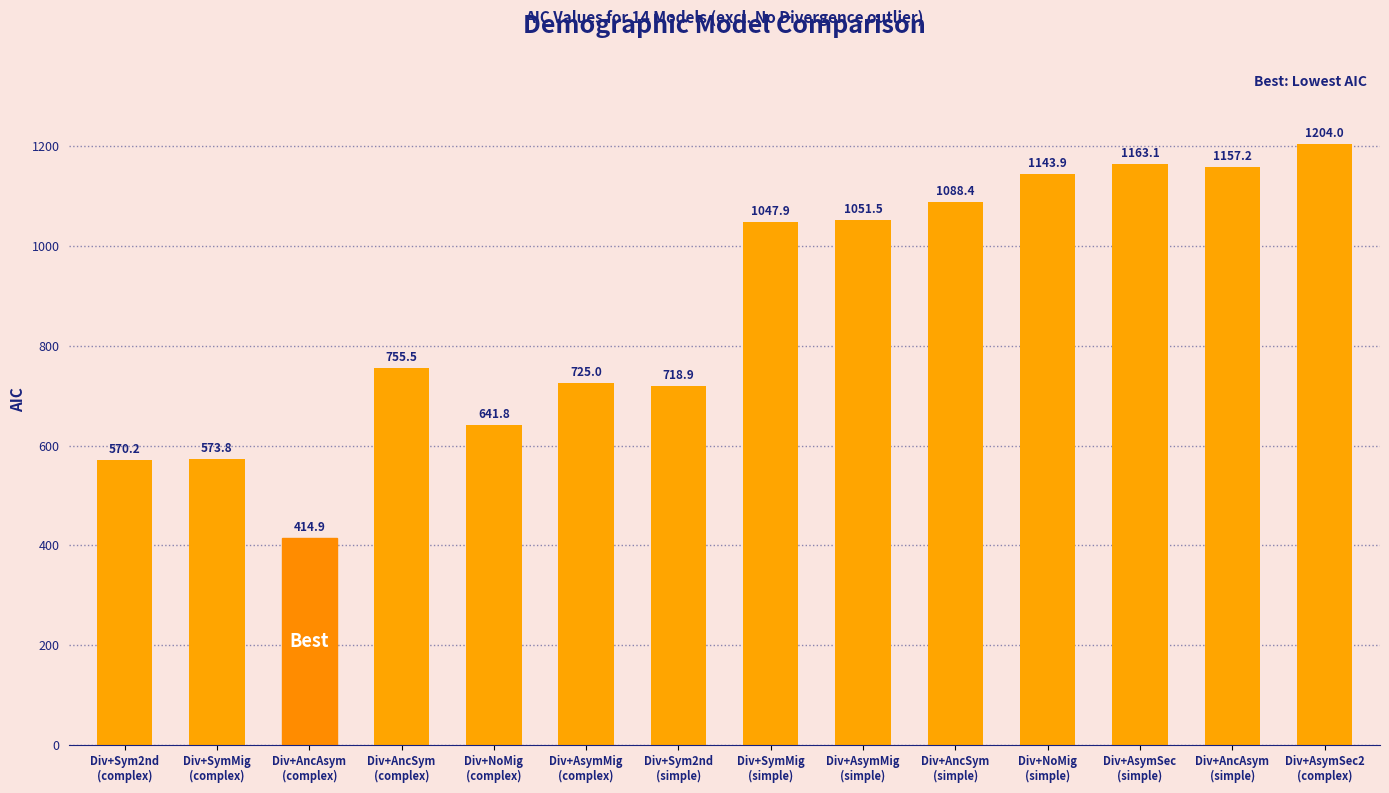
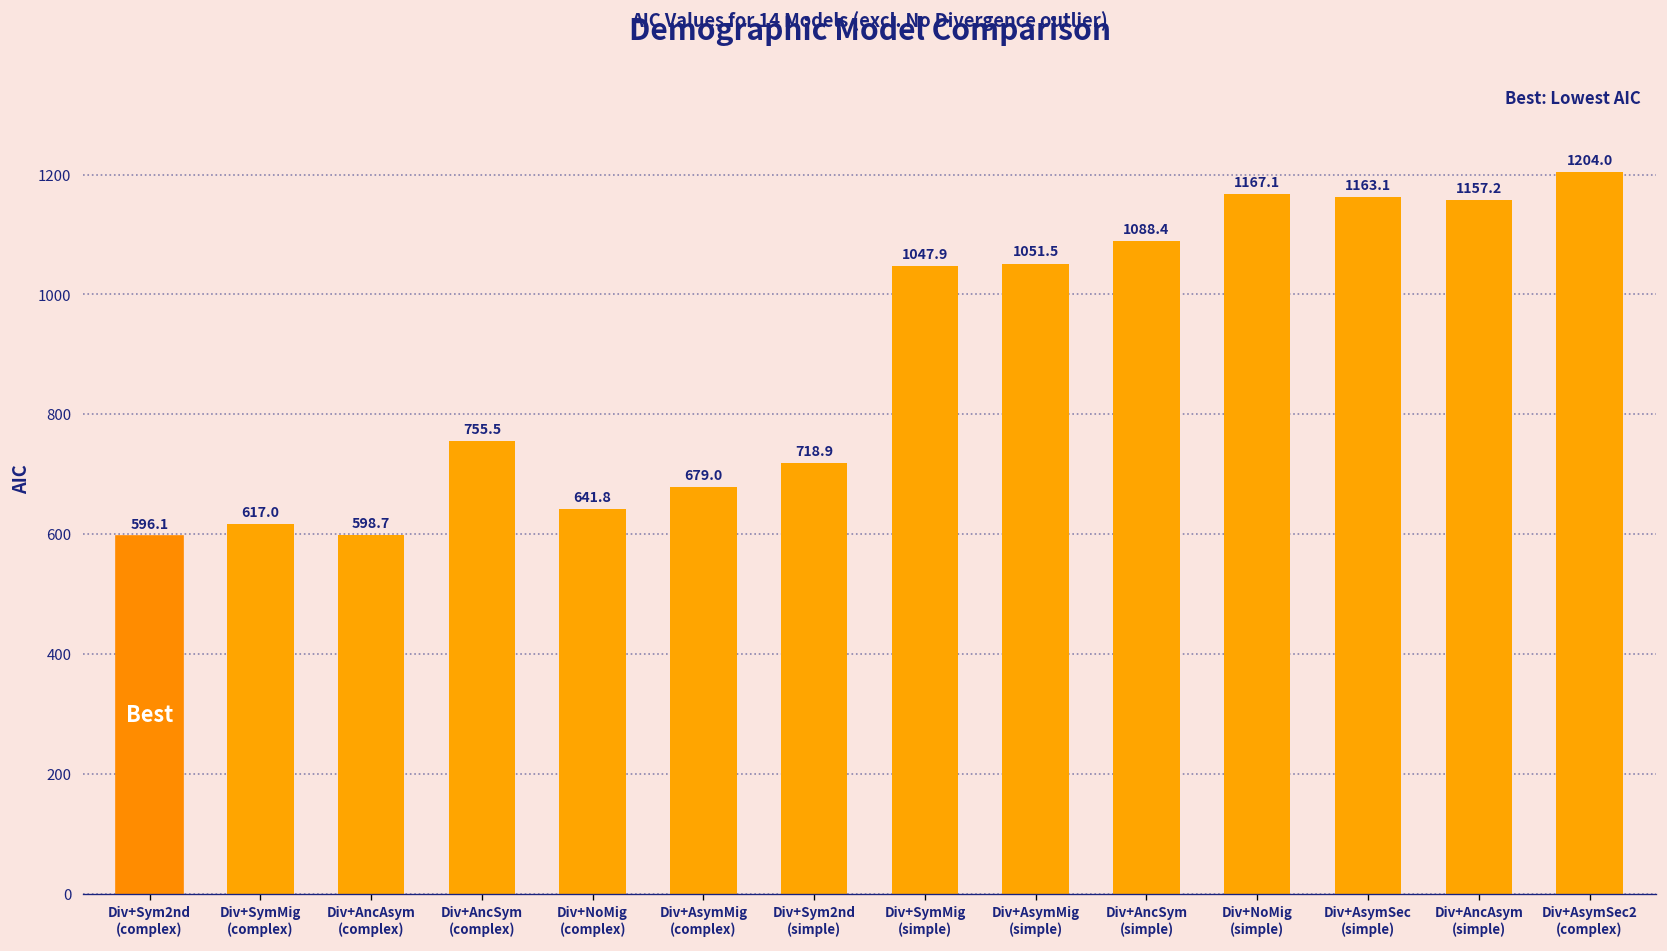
  {
-   "Div+Sym2nd (complex)": 570.2,
-   "Div+SymMig (complex)": 573.8,
-   "Div+AncAsym (complex)": 414.9,
+   "Div+Sym2nd (complex)": 596.1,
+   "Div+SymMig (complex)": 617.0,
+   "Div+AncAsym (complex)": 598.7,
    "Div+AncSym (complex)": 755.5,
    "Div+NoMig (complex)": 641.8,
-   "Div+AsymMig (complex)": 725.0,
+   "Div+AsymMig (complex)": 679.0,
    "Div+Sym2nd (simple)": 718.9,
    "Div+SymMig (simple)": 1047.9,
    "Div+AsymMig (simple)": 1051.5,
    "Div+AncSym (simple)": 1088.4,
-   "Div+NoMig (simple)": 1143.9,
+   "Div+NoMig (simple)": 1167.1,
    "Div+AsymSec (simple)": 1163.1,
    "Div+AncAsym (simple)": 1157.2,
    "Div+AsymSec2 (complex)": 1204.0
  }
